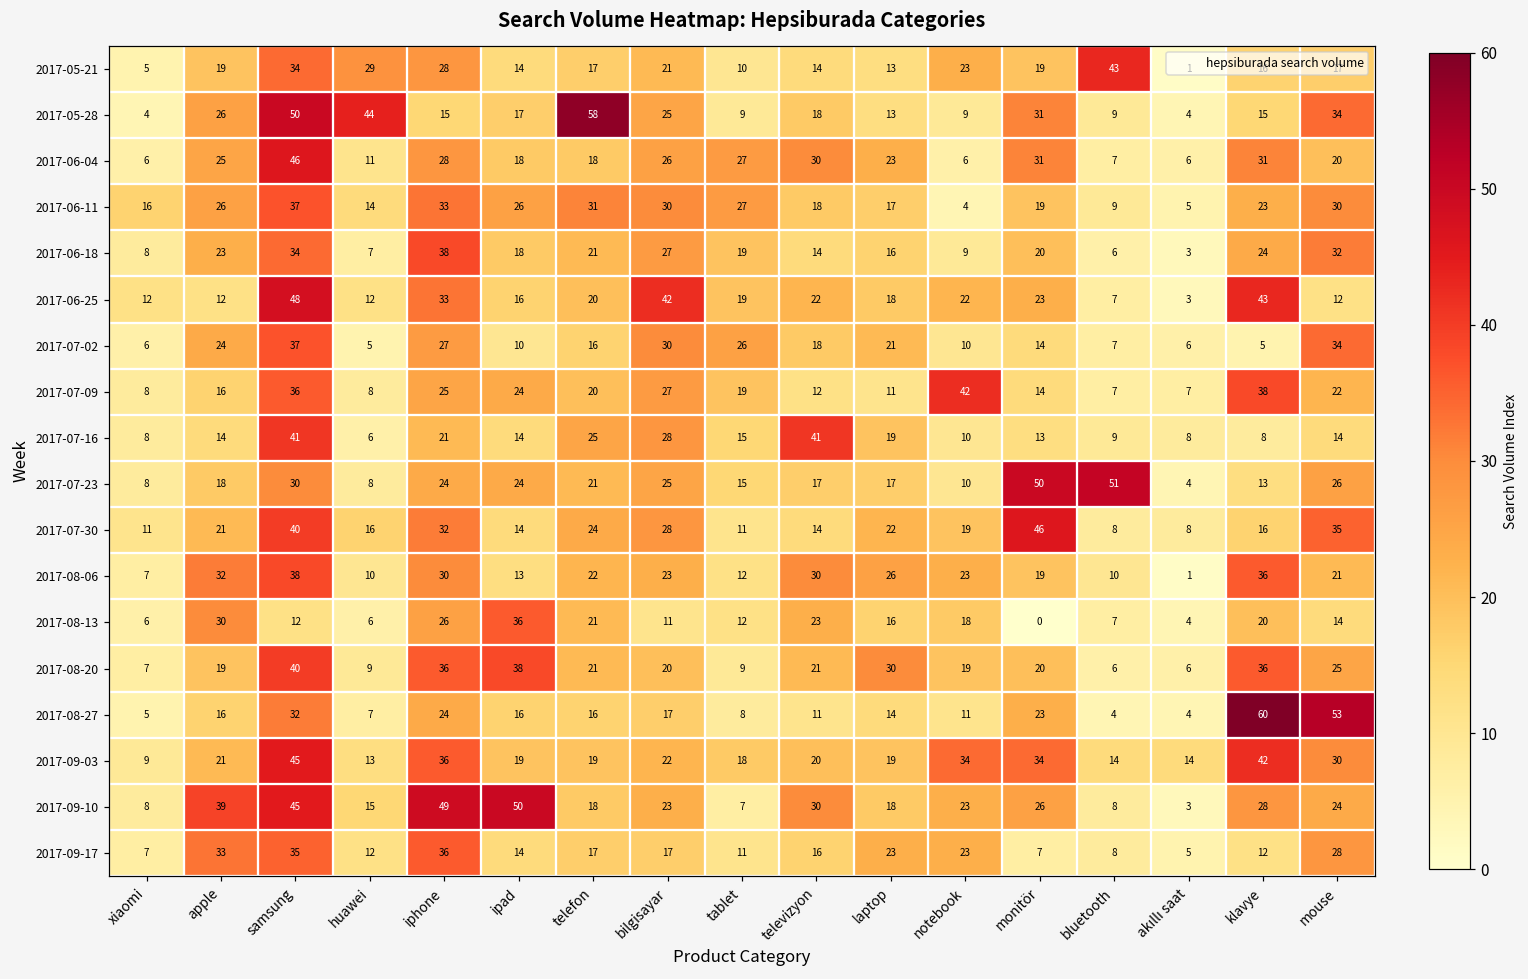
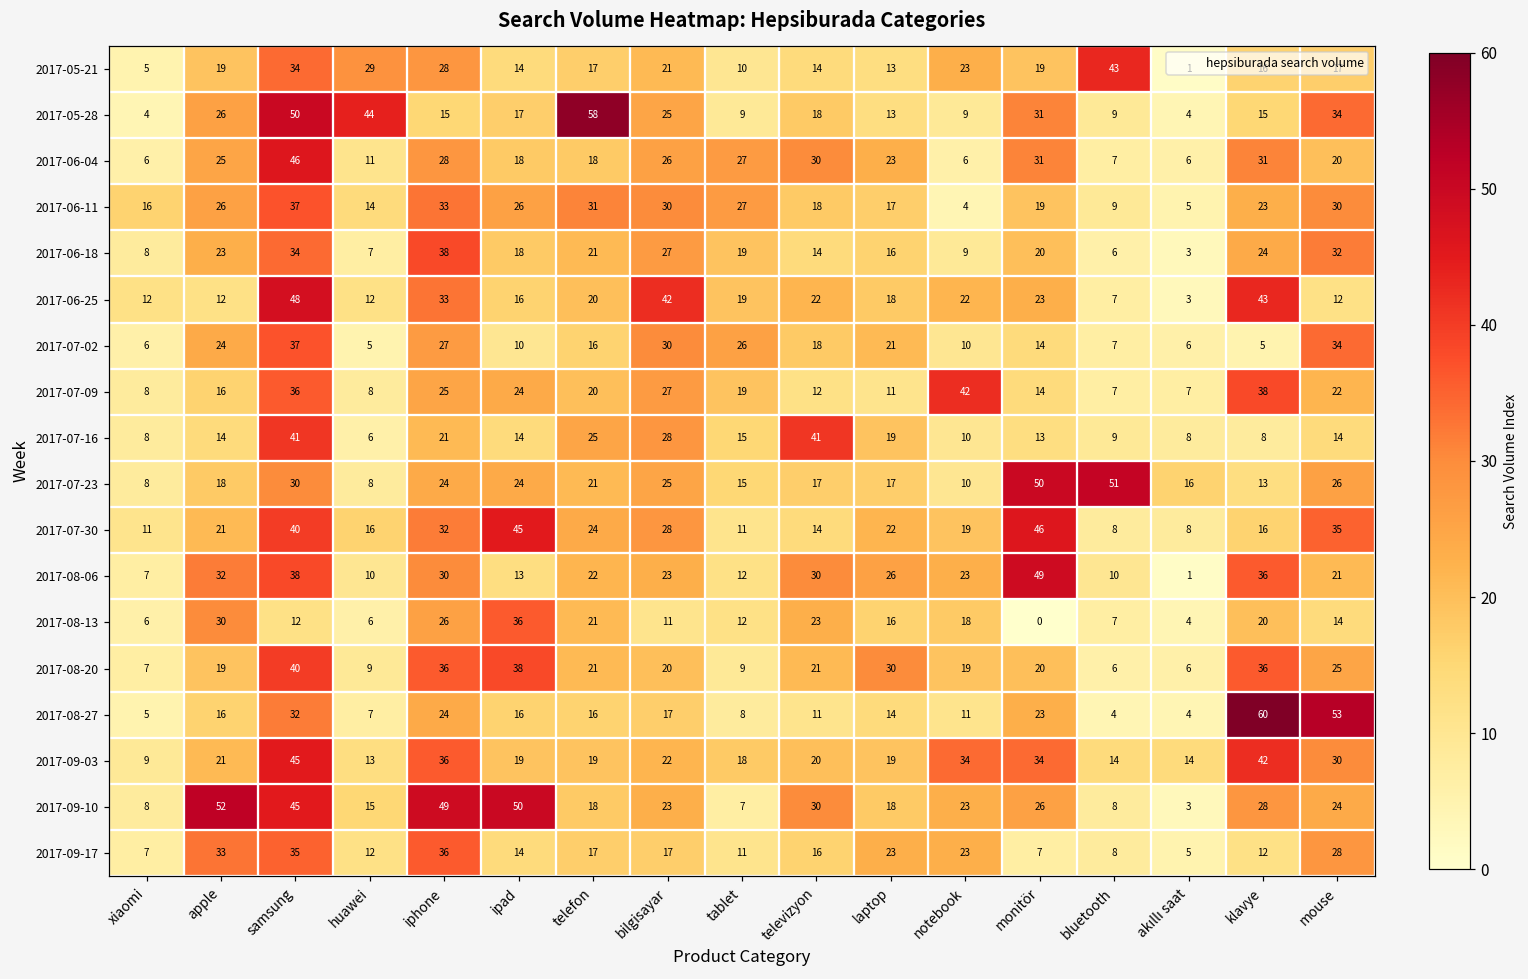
  {
    "2017-07-23": {
      "xiaomi": 8,
      "apple": 18,
      "samsung": 30,
      "huawei": 8,
      "iphone": 24,
      "ipad": 24,
      "telefon": 21,
      "bilgisayar": 25,
      "tablet": 15,
      "televizyon": 17,
      "laptop": 17,
      "notebook": 10,
      "monitör": 50,
      "bluetooth": 51,
-     "akıllı saat": 4,
+     "akıllı saat": 16,
      "klavye": 13,
      "mouse": 26
    },
    "2017-07-30": {
      "xiaomi": 11,
      "apple": 21,
      "samsung": 40,
      "huawei": 16,
      "iphone": 32,
-     "ipad": 14,
+     "ipad": 45,
      "telefon": 24,
      "bilgisayar": 28,
      "tablet": 11,
      "televizyon": 14,
      "laptop": 22,
      "notebook": 19,
      "monitör": 46,
      "bluetooth": 8,
      "akıllı saat": 8,
      "klavye": 16,
      "mouse": 35
    },
    "2017-08-06": {
      "xiaomi": 7,
      "apple": 32,
      "samsung": 38,
      "huawei": 10,
      "iphone": 30,
      "ipad": 13,
      "telefon": 22,
      "bilgisayar": 23,
      "tablet": 12,
      "televizyon": 30,
      "laptop": 26,
      "notebook": 23,
-     "monitör": 19,
+     "monitör": 49,
      "bluetooth": 10,
      "akıllı saat": 1,
      "klavye": 36,
      "mouse": 21
    },
    "2017-09-10": {
      "xiaomi": 8,
-     "apple": 39,
+     "apple": 52,
      "samsung": 45,
      "huawei": 15,
      "iphone": 49,
      "ipad": 50,
      "telefon": 18,
      "bilgisayar": 23,
      "tablet": 7,
      "televizyon": 30,
      "laptop": 18,
      "notebook": 23,
      "monitör": 26,
      "bluetooth": 8,
      "akıllı saat": 3,
      "klavye": 28,
      "mouse": 24
    }
  }
